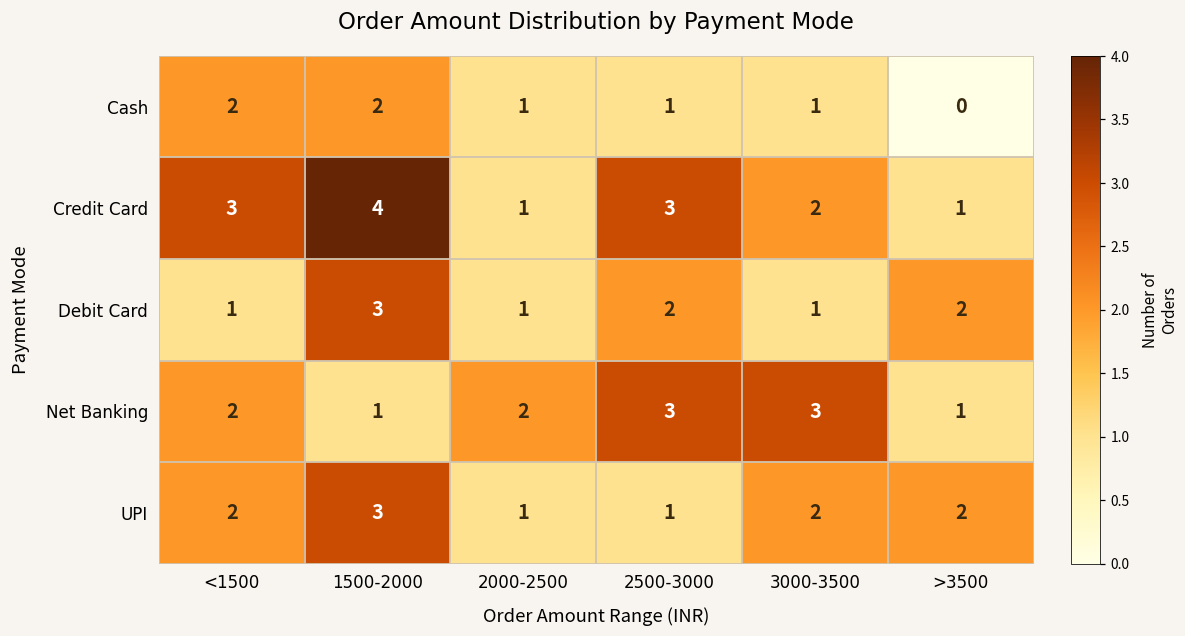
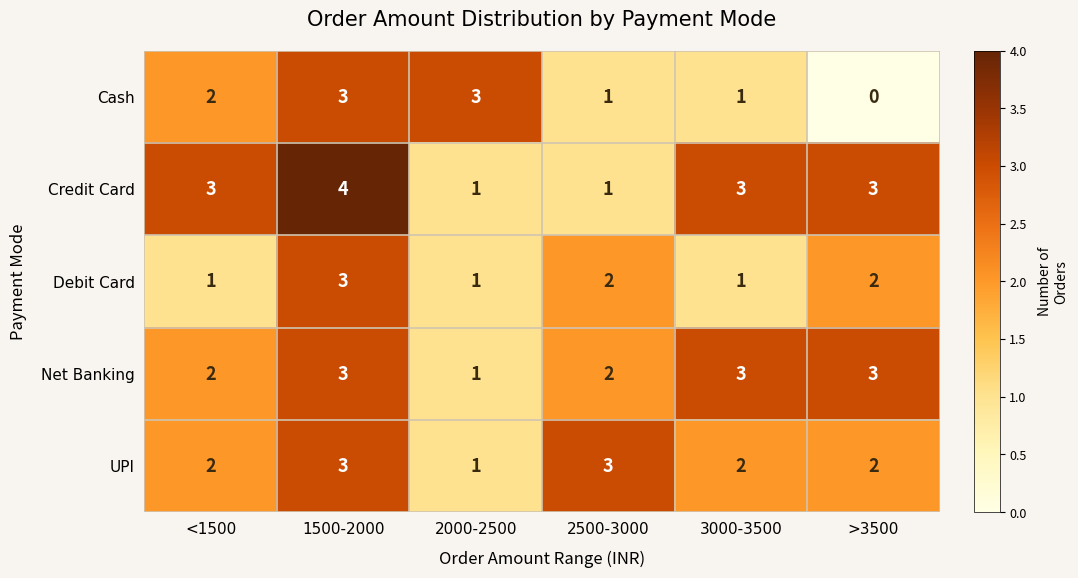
  {
    "Cash": {
      "<1500": 2,
-     "1500-2000": 2,
-     "2000-2500": 1,
+     "1500-2000": 3,
+     "2000-2500": 3,
      "2500-3000": 1,
      "3000-3500": 1,
      ">3500": 0
    },
    "Credit Card": {
      "<1500": 3,
      "1500-2000": 4,
      "2000-2500": 1,
-     "2500-3000": 3,
-     "3000-3500": 2,
-     ">3500": 1
+     "2500-3000": 1,
+     "3000-3500": 3,
+     ">3500": 3
    },
    "Debit Card": {
      "<1500": 1,
      "1500-2000": 3,
      "2000-2500": 1,
      "2500-3000": 2,
      "3000-3500": 1,
      ">3500": 2
    },
    "Net Banking": {
      "<1500": 2,
-     "1500-2000": 1,
-     "2000-2500": 2,
-     "2500-3000": 3,
+     "1500-2000": 3,
+     "2000-2500": 1,
+     "2500-3000": 2,
      "3000-3500": 3,
-     ">3500": 1
+     ">3500": 3
    },
    "UPI": {
      "<1500": 2,
      "1500-2000": 3,
      "2000-2500": 1,
-     "2500-3000": 1,
+     "2500-3000": 3,
      "3000-3500": 2,
      ">3500": 2
    }
  }
